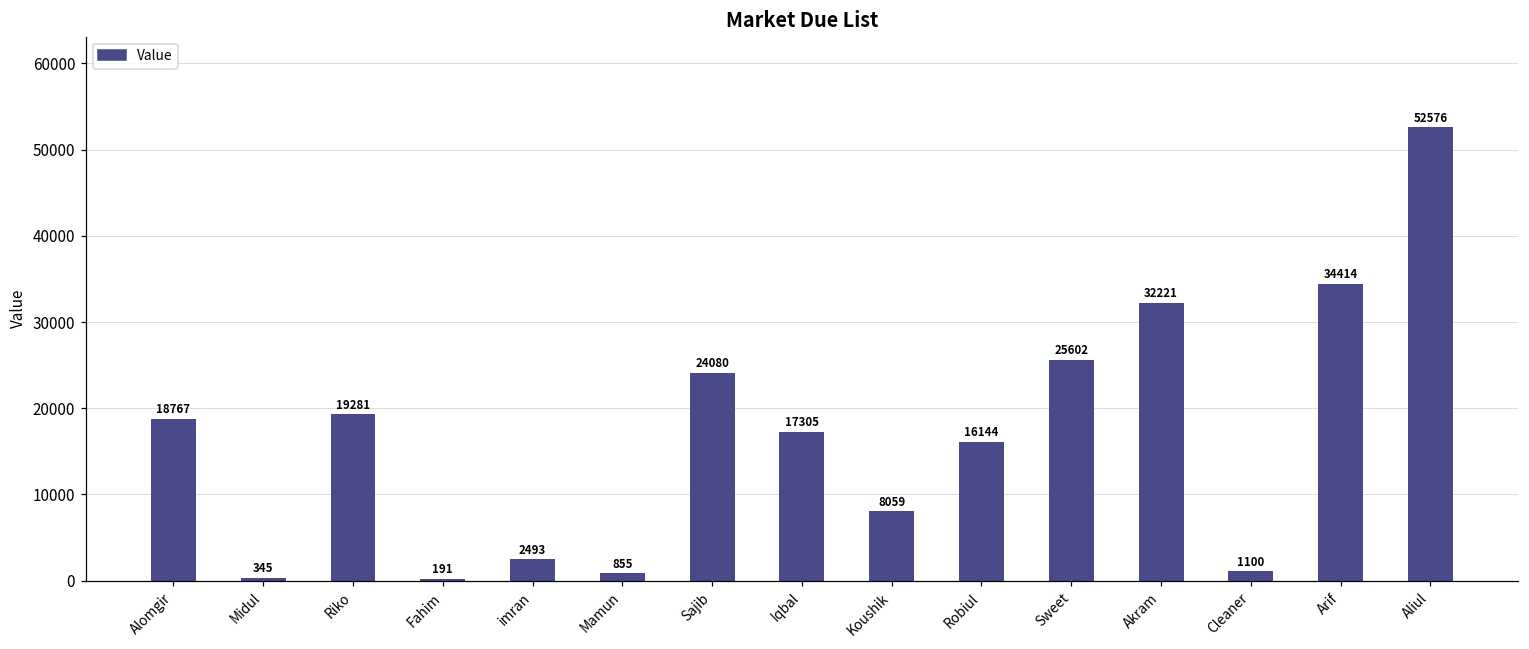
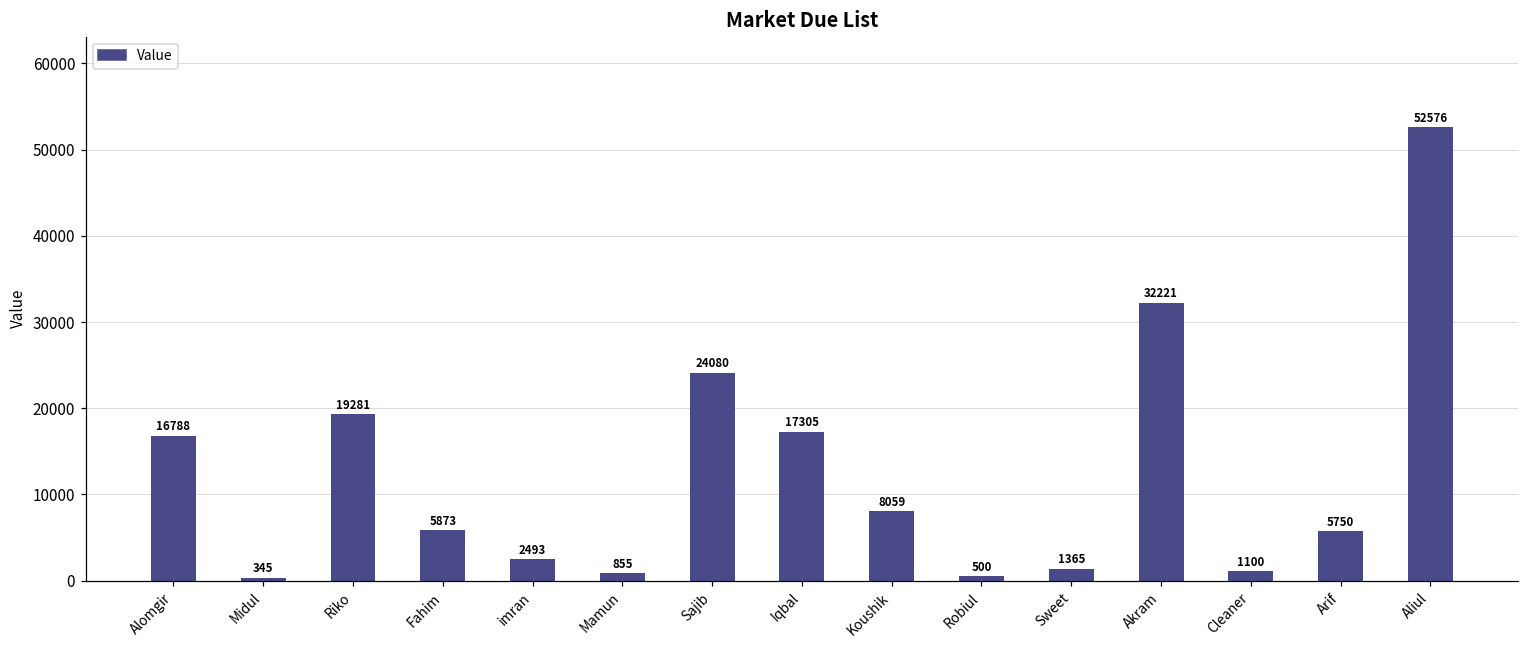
  {
-   "Alomgir": 18767,
+   "Alomgir": 16788,
    "Midul": 345,
    "Riko": 19281,
-   "Fahim": 191,
+   "Fahim": 5873,
    "imran": 2493,
    "Mamun": 855,
    "Sajib": 24080,
    "Iqbal": 17305,
    "Koushik": 8059,
-   "Robiul": 16144,
-   "Sweet": 25602,
+   "Robiul": 500,
+   "Sweet": 1365,
    "Akram": 32221,
    "Cleaner": 1100,
-   "Arif": 34414,
+   "Arif": 5750,
    "Aliul": 52576
  }
